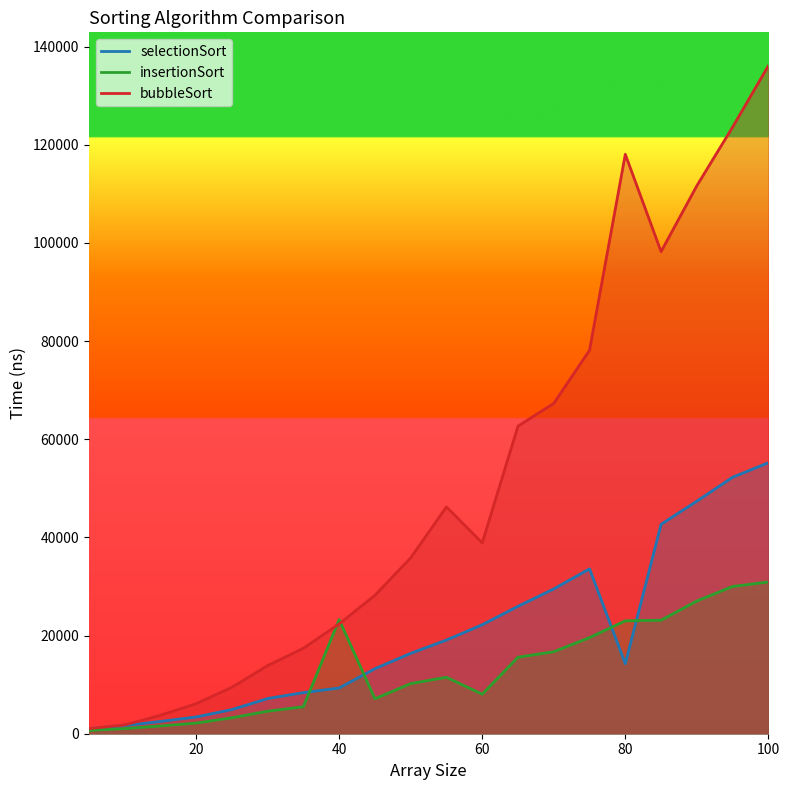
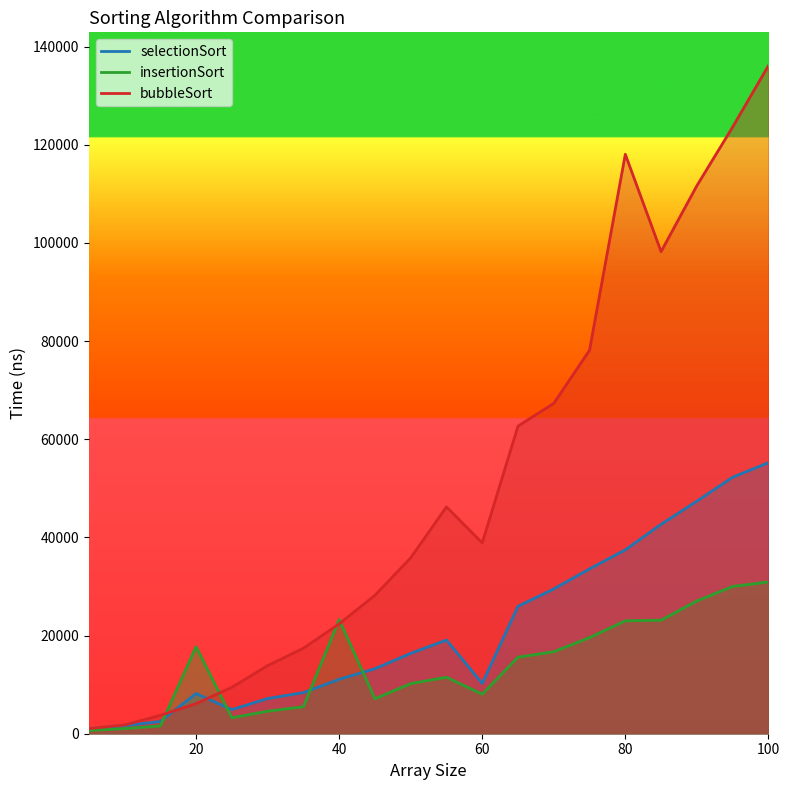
  {
    "selectionSort": {
-     "20": 3000,
-     "40": 9000,
-     "60": 22000,
-     "80": 14000,
+     "20": 8000,
+     "40": 11000,
+     "60": 10000,
+     "80": 37000,
      "100": 55000
    },
    "insertionSort": {
-     "20": 2000,
+     "20": 18000,
      "40": 23000,
      "60": 8000,
      "80": 23000,
      "100": 31000
    },
    "bubbleSort": {
      "20": 6000,
      "40": 22000,
      "60": 39000,
      "80": 118000,
      "100": 136000
    }
  }
